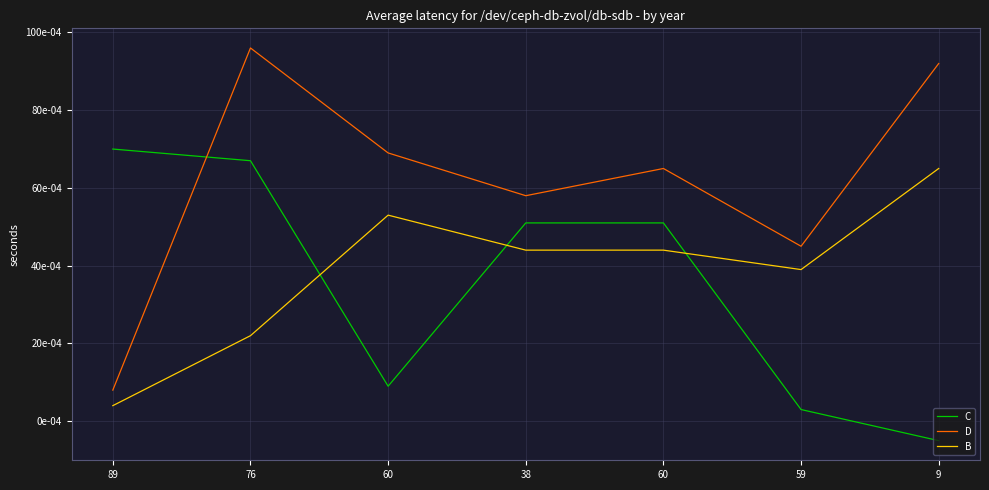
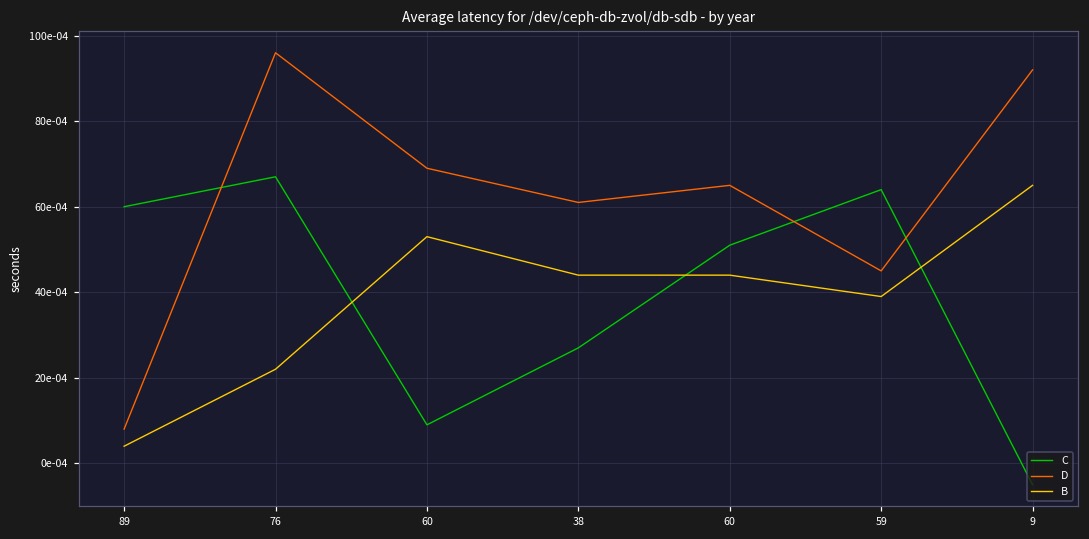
  {
    "C": {
-     "89": 0.0070,
+     "89": 0.0060,
      "76": 0.0067,
-     "38": 0.0051,
-     "59": 0.0003
+     "38": 0.0027,
+     "59": 0.0064
    },
    "D": {
      "89": 0.0008,
      "76": 0.0096,
-     "38": 0.0058,
+     "38": 0.0061,
      "59": 0.0045,
      "9": 0.0092
    },
    "B": {
      "89": 0.0004,
      "76": 0.0022,
      "38": 0.0044,
      "59": 0.0039,
      "9": 0.0065
    }
  }
